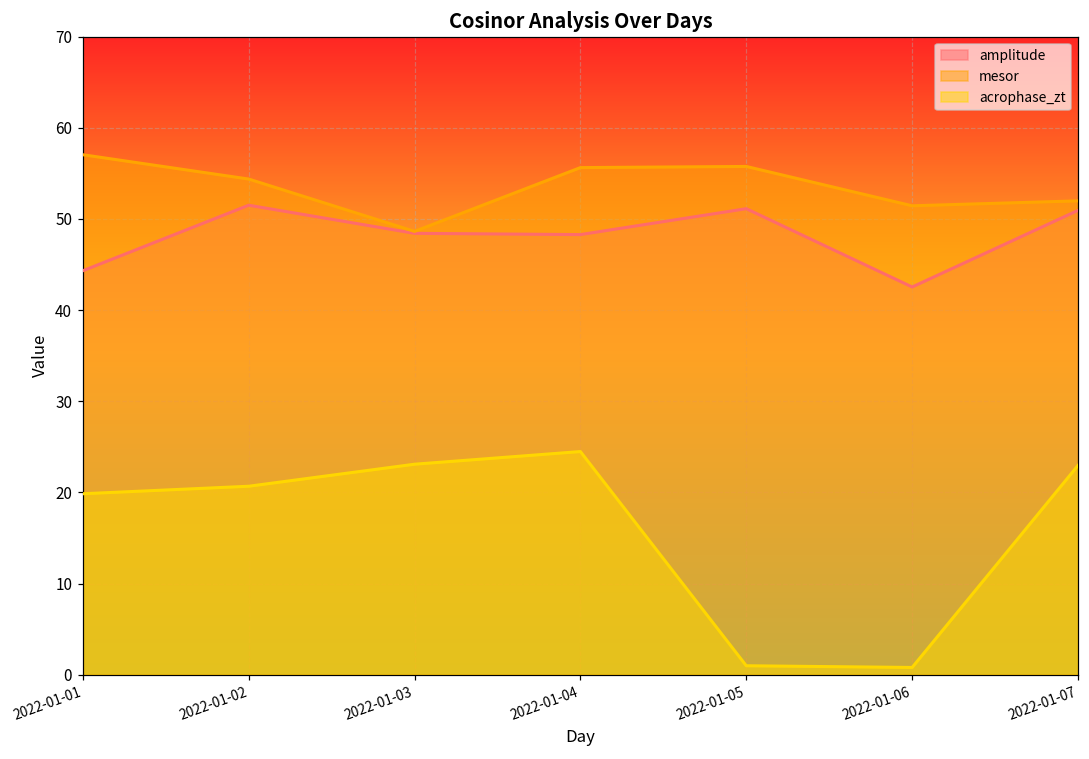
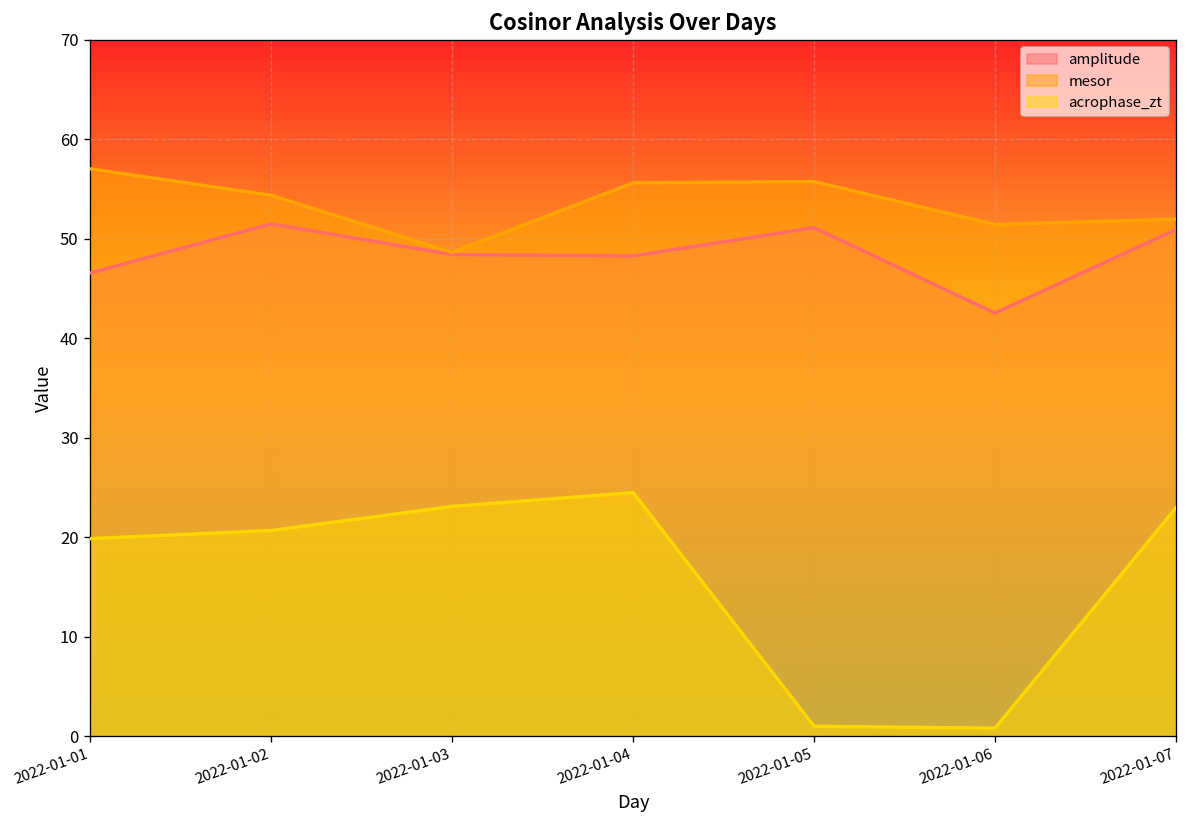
  {
    "amplitude": {
-     "2022-01-01": 44,
+     "2022-01-01": 47,
      "2022-01-02": 52,
      "2022-01-04": 48,
      "2022-01-05": 51,
      "2022-01-06": 43,
      "2022-01-07": 51
    }
  }
